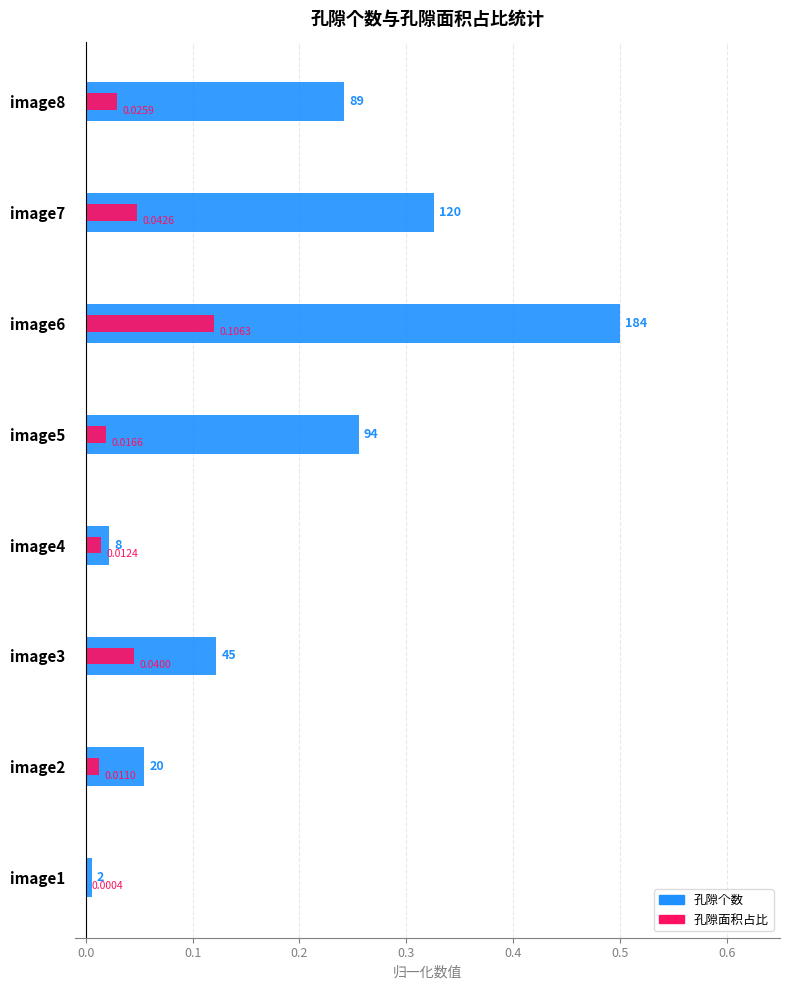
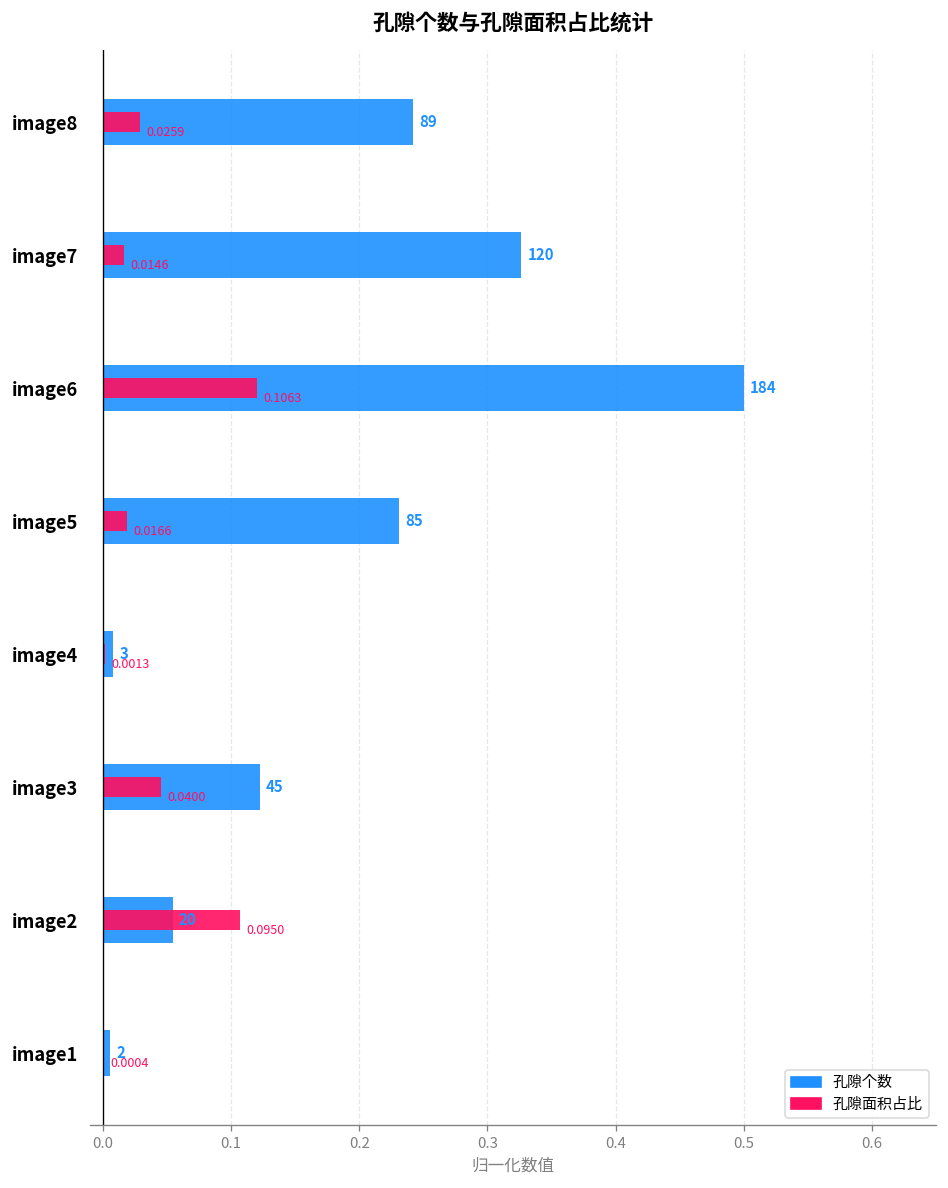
  {
    "孔隙个数": {
-     "image5": 94,
-     "image4": 8
+     "image5": 85,
+     "image4": 3
    },
    "孔隙面积占比": {
-     "image7": 0.0426,
-     "image4": 0.0124,
-     "image2": 0.0110
+     "image7": 0.0146,
+     "image4": 0.0013,
+     "image2": 0.0950
    }
  }
